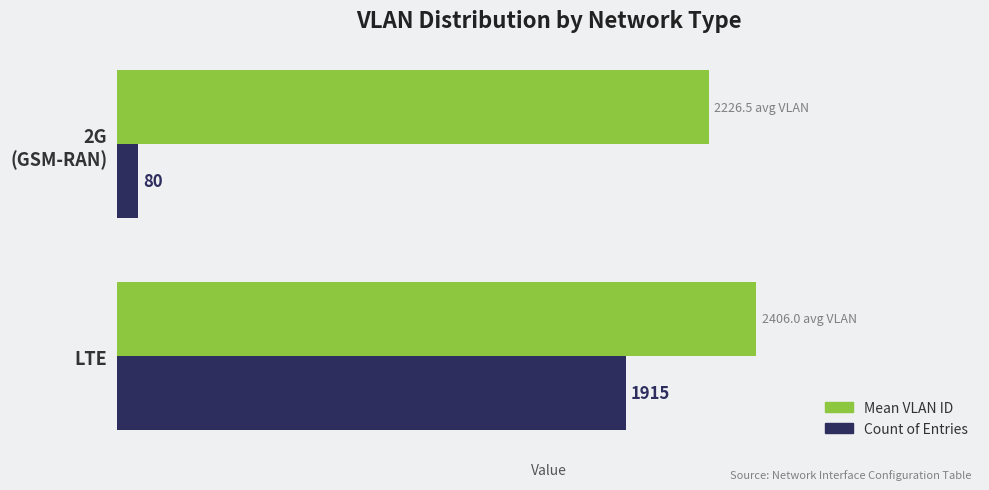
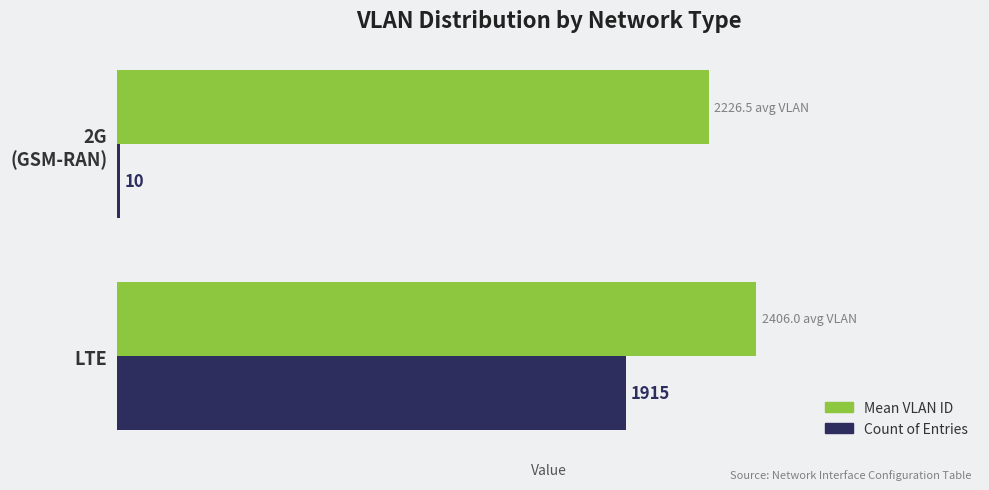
  {
    "Mean VLAN ID": {
      "2G (GSM-RAN)": 2226.5,
      "LTE": 2406.0
    },
    "Count of Entries": {
-     "2G (GSM-RAN)": 80,
+     "2G (GSM-RAN)": 10,
      "LTE": 1915
    }
  }
